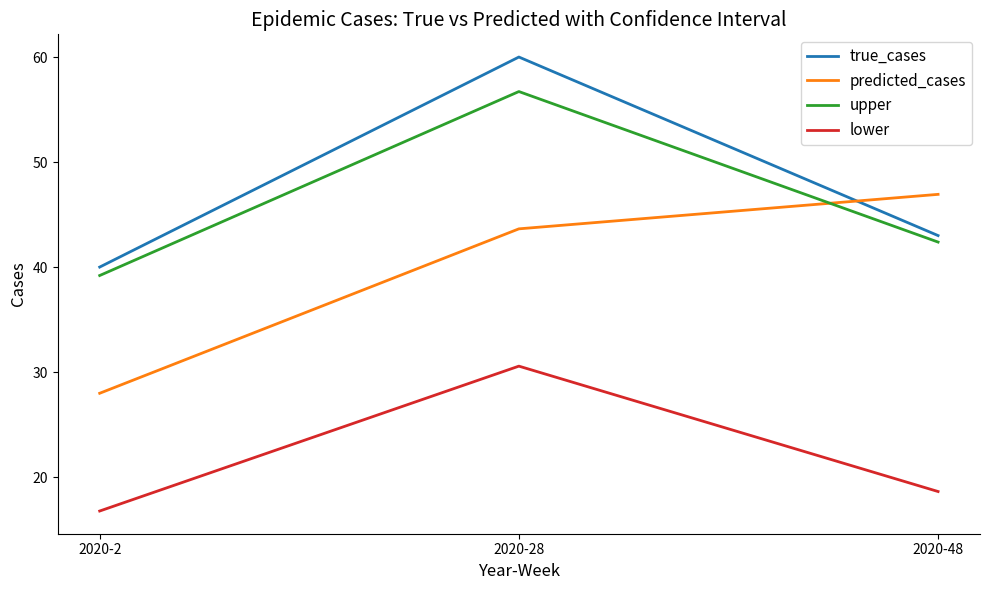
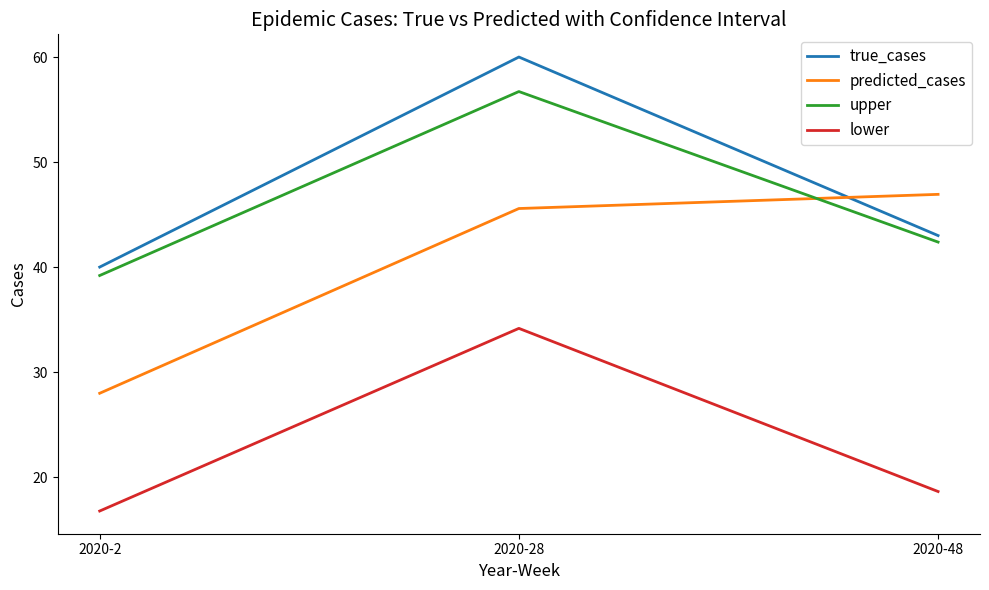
  {
    "true_cases": {
      "2020-2": 40.0,
      "2020-28": 60.0,
      "2020-48": 43.0
    },
    "predicted_cases": {
      "2020-2": 28.0,
-     "2020-28": 43.6,
+     "2020-28": 45.6,
      "2020-48": 46.9
    },
    "upper": {
      "2020-2": 39.2,
      "2020-28": 56.7,
      "2020-48": 42.4
    },
    "lower": {
      "2020-2": 16.8,
-     "2020-28": 30.6,
+     "2020-28": 34.2,
      "2020-48": 18.6
    }
  }
